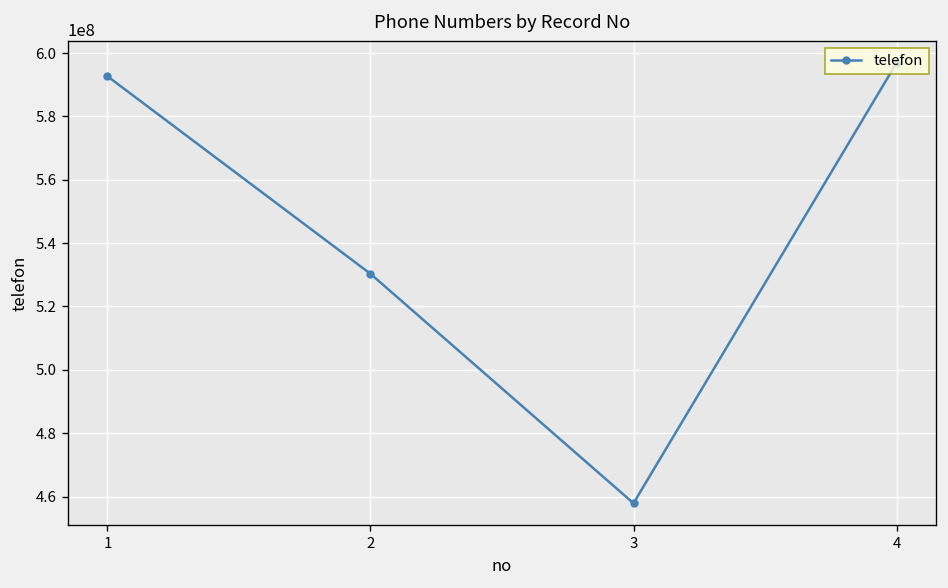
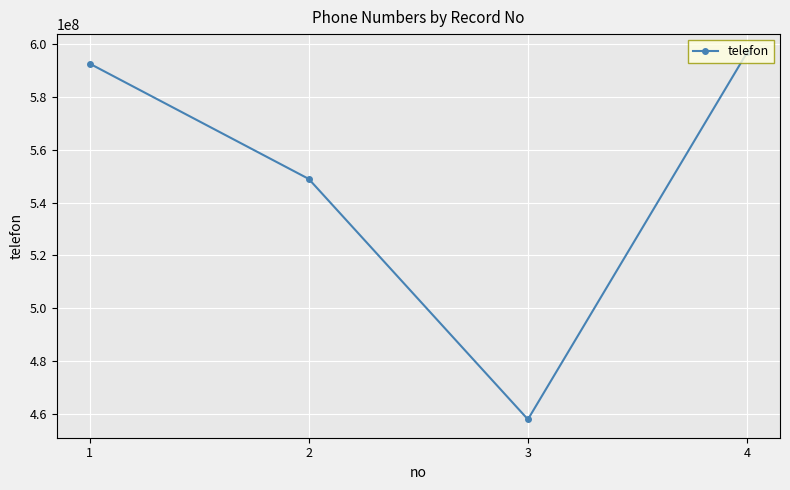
  {
    "1": 593000000,
-   "2": 530000000,
+   "2": 549000000,
    "3": 458000000
  }
